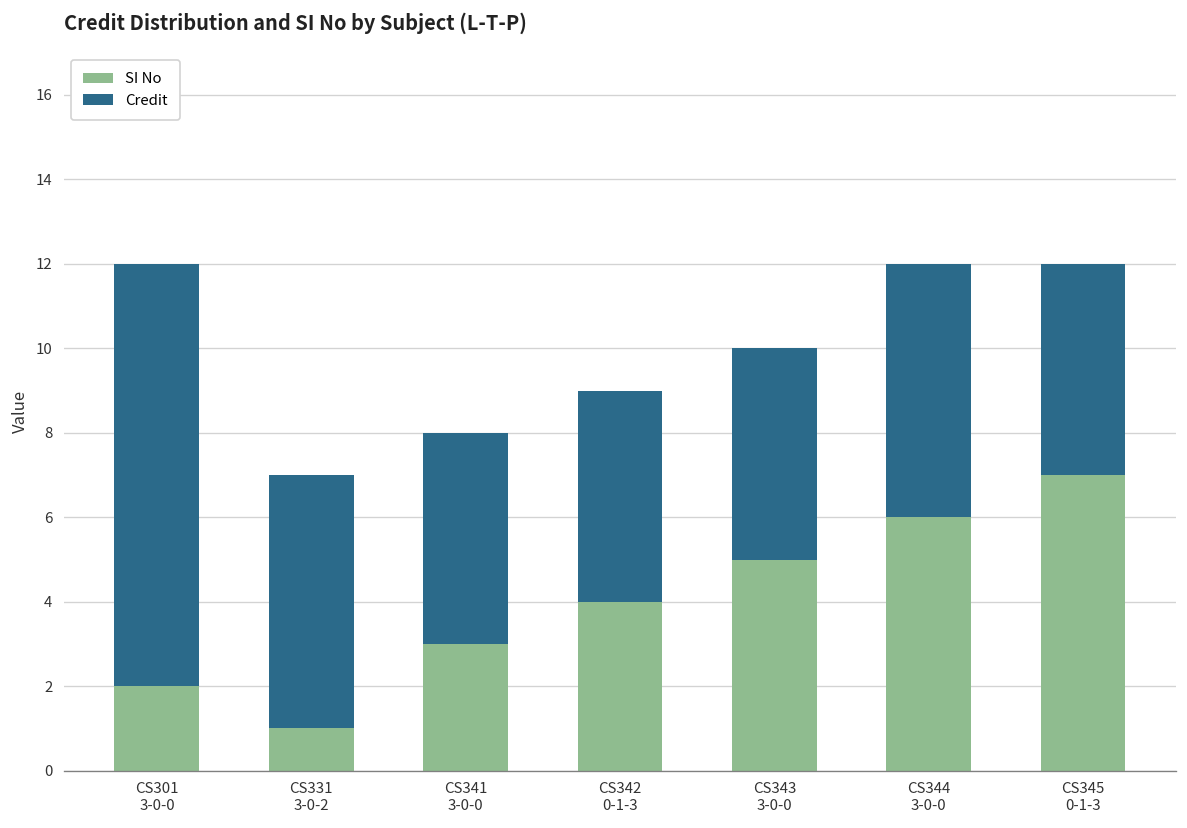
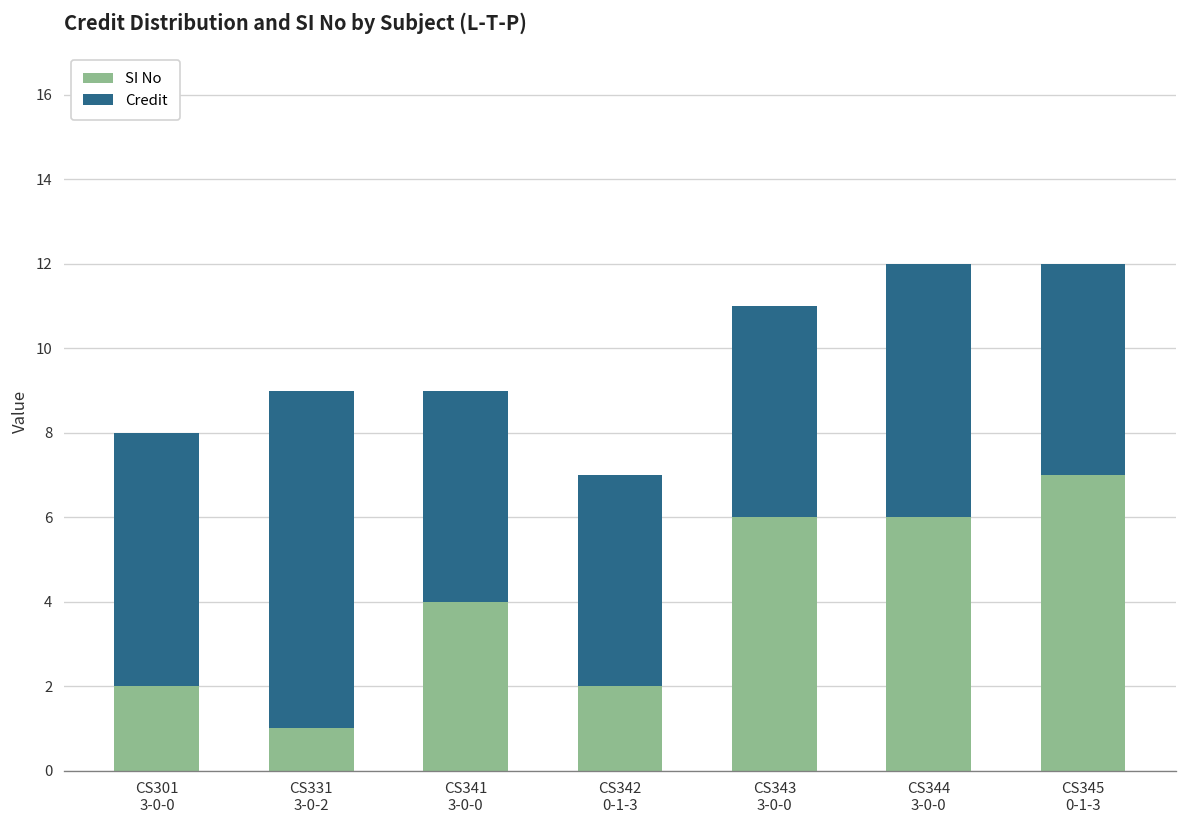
  {
    "SI No": {
      "CS301 3-0-0": 2,
      "CS331 3-0-2": 1,
-     "CS341 3-0-0": 3,
-     "CS342 0-1-3": 4,
-     "CS343 3-0-0": 5,
+     "CS341 3-0-0": 4,
+     "CS342 0-1-3": 2,
+     "CS343 3-0-0": 6,
      "CS344 3-0-0": 6,
      "CS345 0-1-3": 7
    },
    "Credit": {
-     "CS301 3-0-0": 10,
-     "CS331 3-0-2": 6,
+     "CS301 3-0-0": 6,
+     "CS331 3-0-2": 8,
      "CS341 3-0-0": 5,
      "CS342 0-1-3": 5,
      "CS343 3-0-0": 5,
      "CS344 3-0-0": 6,
      "CS345 0-1-3": 5
    }
  }
